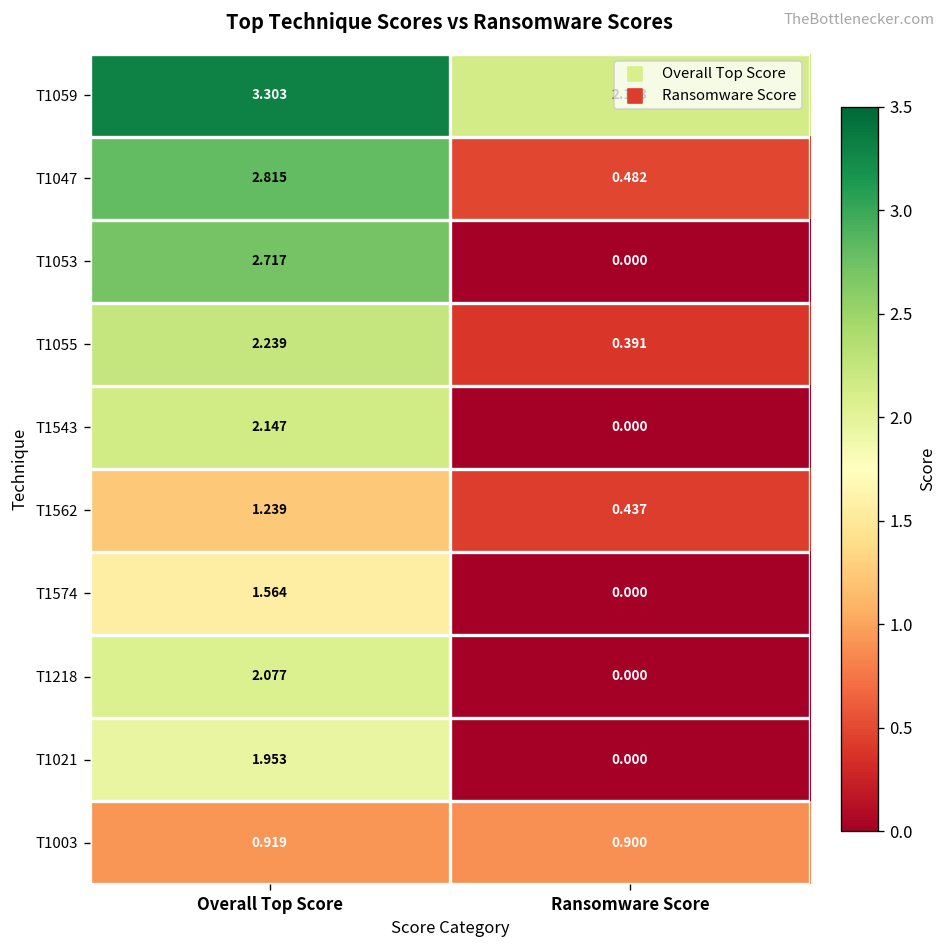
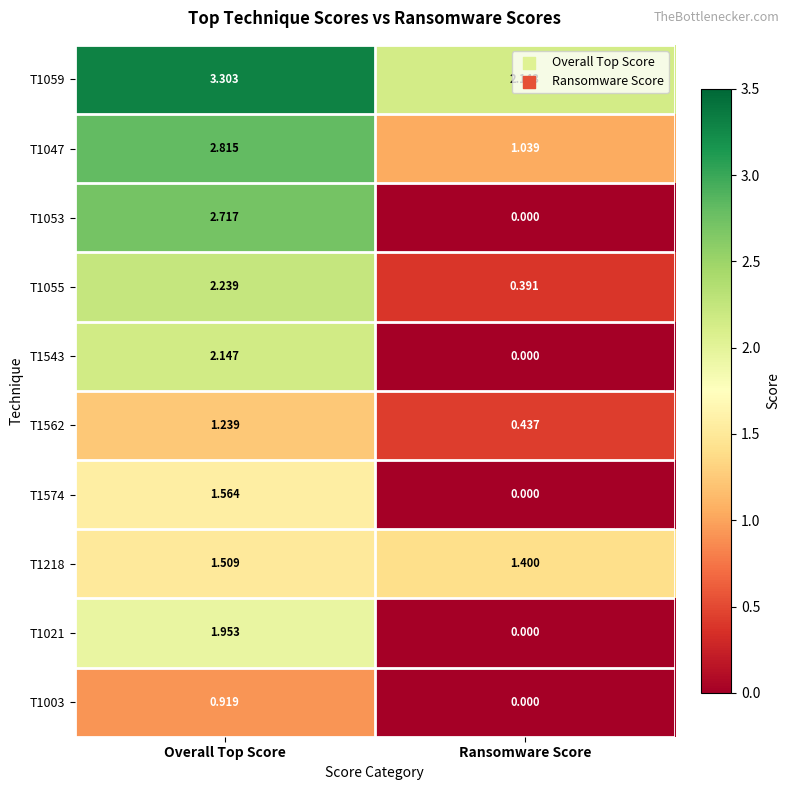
  {
    "T1059": {
      "Overall Top Score": 3.303
    },
    "T1047": {
      "Overall Top Score": 2.815,
-     "Ransomware Score": 0.482
+     "Ransomware Score": 1.039
    },
    "T1053": {
      "Overall Top Score": 2.717,
      "Ransomware Score": 0.000
    },
    "T1055": {
      "Overall Top Score": 2.239,
      "Ransomware Score": 0.391
    },
    "T1543": {
      "Overall Top Score": 2.147,
      "Ransomware Score": 0.000
    },
    "T1562": {
      "Overall Top Score": 1.239,
      "Ransomware Score": 0.437
    },
    "T1574": {
      "Overall Top Score": 1.564,
      "Ransomware Score": 0.000
    },
    "T1218": {
-     "Overall Top Score": 2.077,
-     "Ransomware Score": 0.000
+     "Overall Top Score": 1.509,
+     "Ransomware Score": 1.400
    },
    "T1021": {
      "Overall Top Score": 1.953,
      "Ransomware Score": 0.000
    },
    "T1003": {
      "Overall Top Score": 0.919,
-     "Ransomware Score": 0.900
+     "Ransomware Score": 0.000
    }
  }
